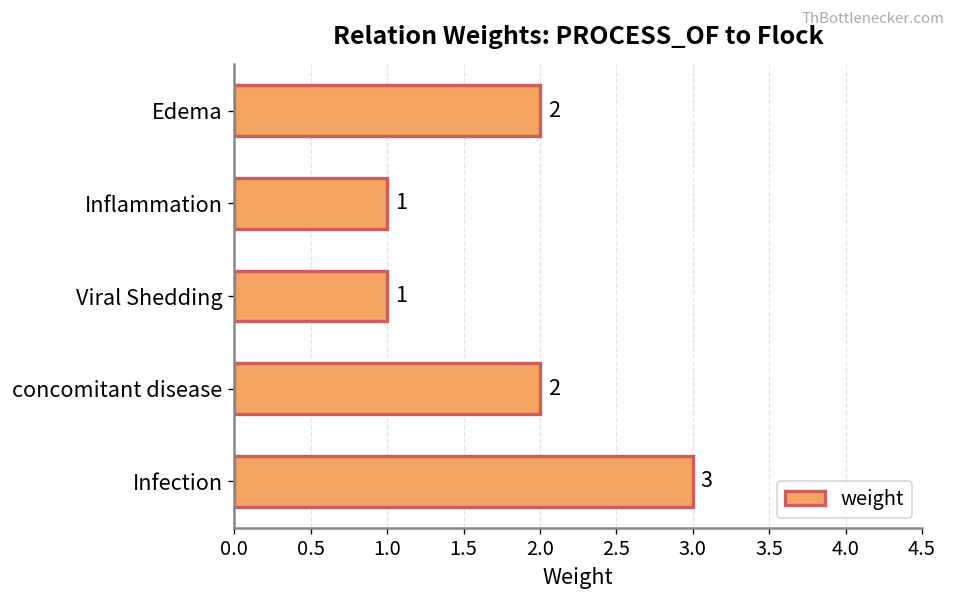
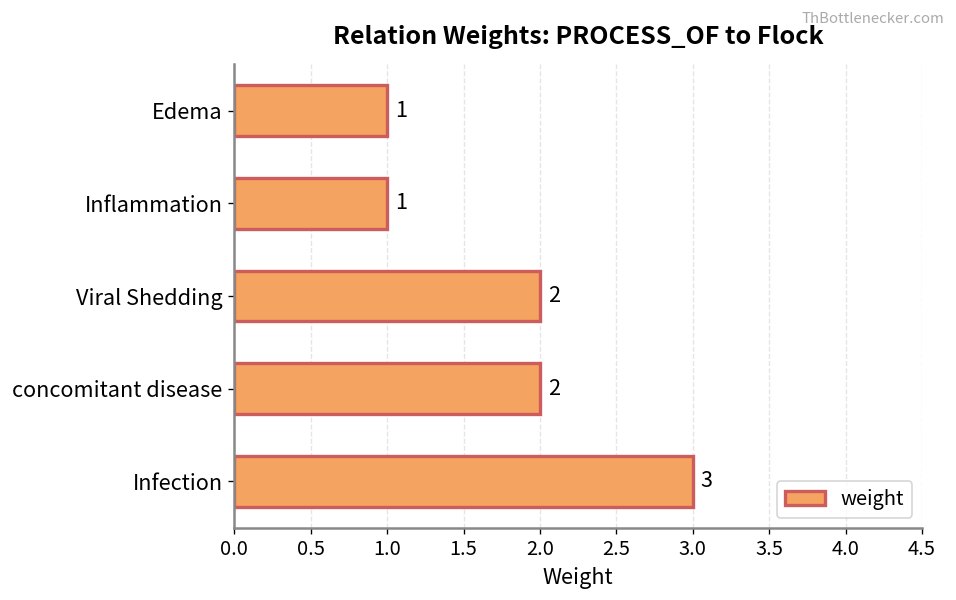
  {
-   "Edema": 2,
+   "Edema": 1,
    "Inflammation": 1,
-   "Viral Shedding": 1,
+   "Viral Shedding": 2,
    "concomitant disease": 2,
    "Infection": 3
  }
